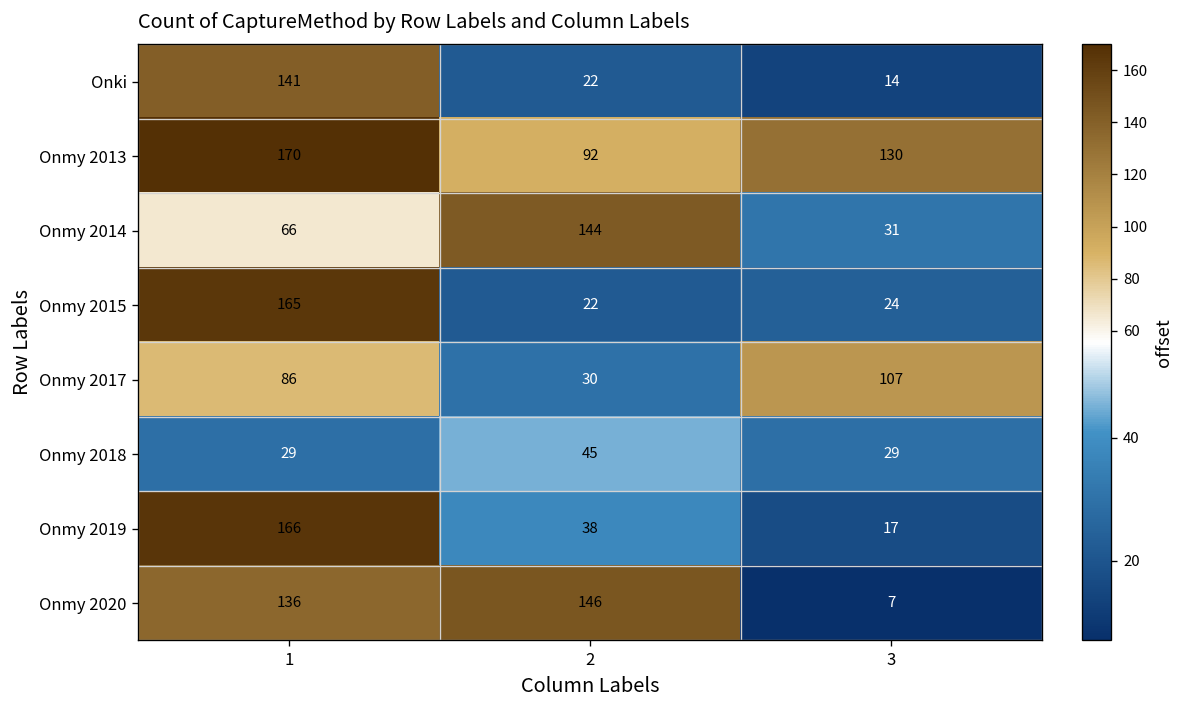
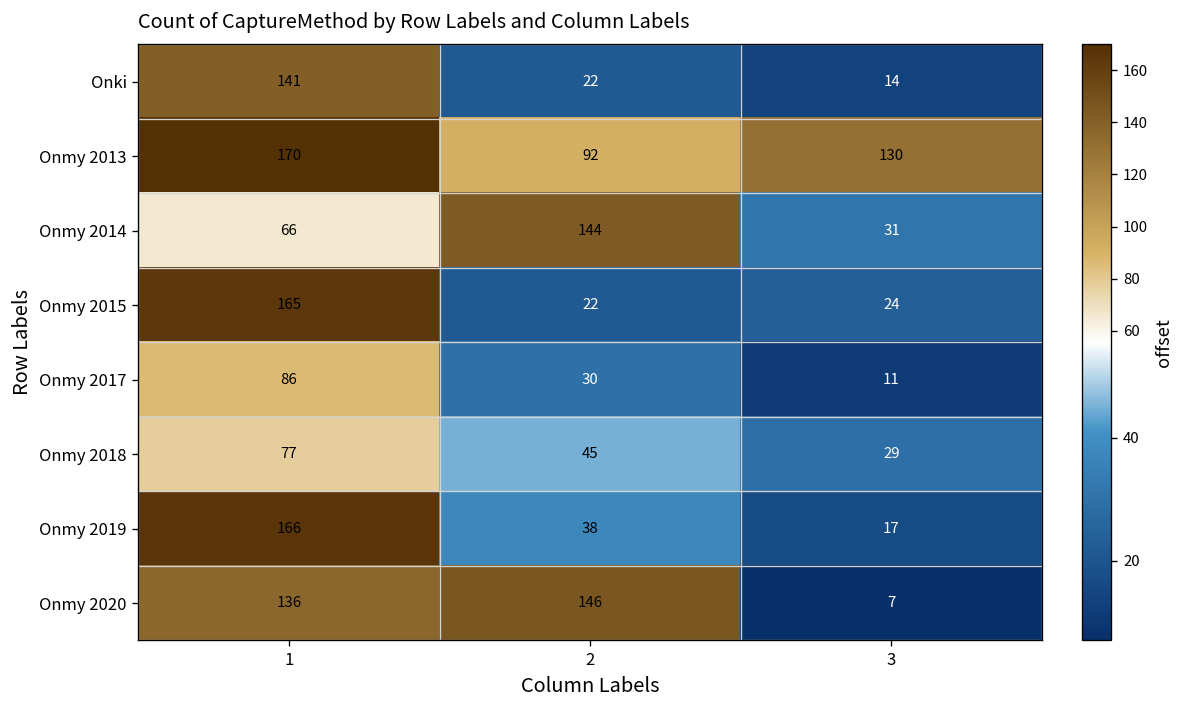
  {
    "Onki": {
      "1": 141,
      "2": 22,
      "3": 14
    },
    "Onmy 2013": {
      "1": 170,
      "2": 92,
      "3": 130
    },
    "Onmy 2014": {
      "1": 66,
      "2": 144,
      "3": 31
    },
    "Onmy 2015": {
      "1": 165,
      "2": 22,
      "3": 24
    },
    "Onmy 2017": {
      "1": 86,
      "2": 30,
-     "3": 107
+     "3": 11
    },
    "Onmy 2018": {
-     "1": 29,
+     "1": 77,
      "2": 45,
      "3": 29
    },
    "Onmy 2019": {
      "1": 166,
      "2": 38,
      "3": 17
    },
    "Onmy 2020": {
      "1": 136,
      "2": 146,
      "3": 7
    }
  }
